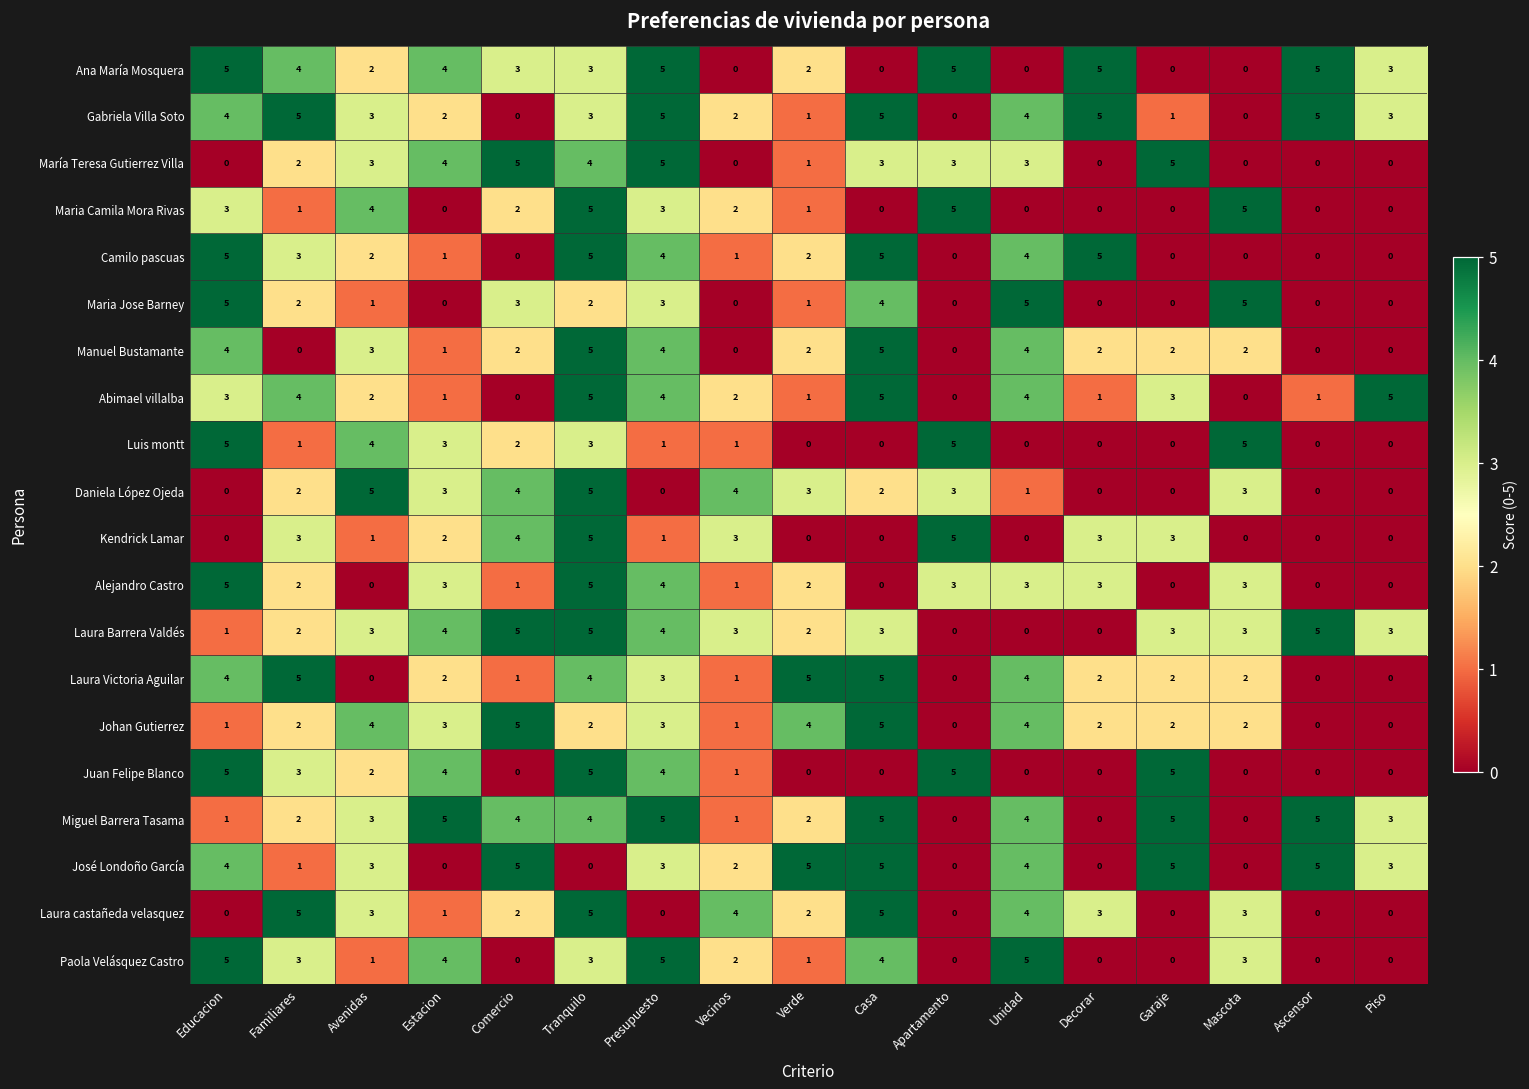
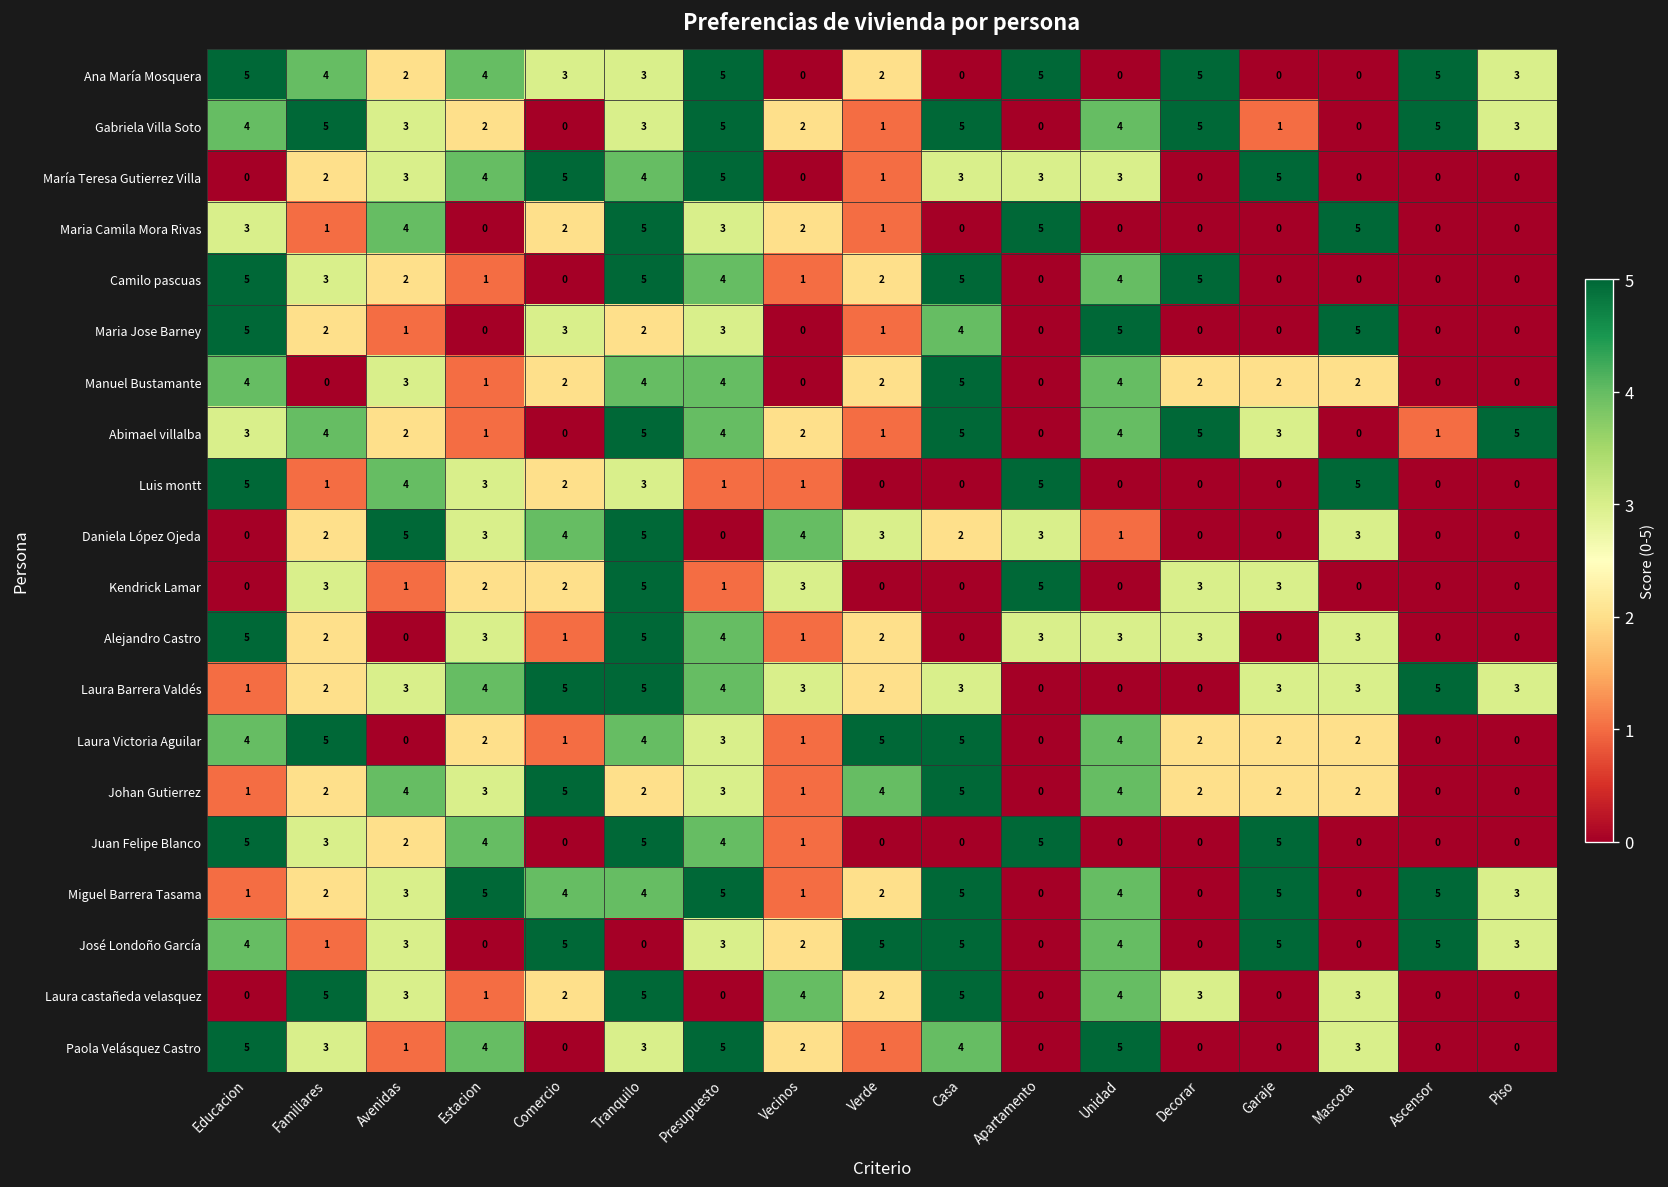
  {
    "Manuel Bustamante": {
      "Educacion": 4,
      "Familiares": 0,
      "Avenidas": 3,
      "Estacion": 1,
      "Comercio": 2,
-     "Tranquilo": 5,
+     "Tranquilo": 4,
      "Presupuesto": 4,
      "Vecinos": 0,
      "Verde": 2,
      "Casa": 5,
      "Apartamento": 0,
      "Unidad": 4,
      "Decorar": 2,
      "Garaje": 2,
      "Mascota": 2,
      "Ascensor": 0,
      "Piso": 0
    },
    "Abimael villalba": {
      "Educacion": 3,
      "Familiares": 4,
      "Avenidas": 2,
      "Estacion": 1,
      "Comercio": 0,
      "Tranquilo": 5,
      "Presupuesto": 4,
      "Vecinos": 2,
      "Verde": 1,
      "Casa": 5,
      "Apartamento": 0,
      "Unidad": 4,
-     "Decorar": 1,
+     "Decorar": 5,
      "Garaje": 3,
      "Mascota": 0,
      "Ascensor": 1,
      "Piso": 5
    },
    "Kendrick Lamar": {
      "Educacion": 0,
      "Familiares": 3,
      "Avenidas": 1,
      "Estacion": 2,
-     "Comercio": 4,
+     "Comercio": 2,
      "Tranquilo": 5,
      "Presupuesto": 1,
      "Vecinos": 3,
      "Verde": 0,
      "Casa": 0,
      "Apartamento": 5,
      "Unidad": 0,
      "Decorar": 3,
      "Garaje": 3,
      "Mascota": 0,
      "Ascensor": 0,
      "Piso": 0
    }
  }
